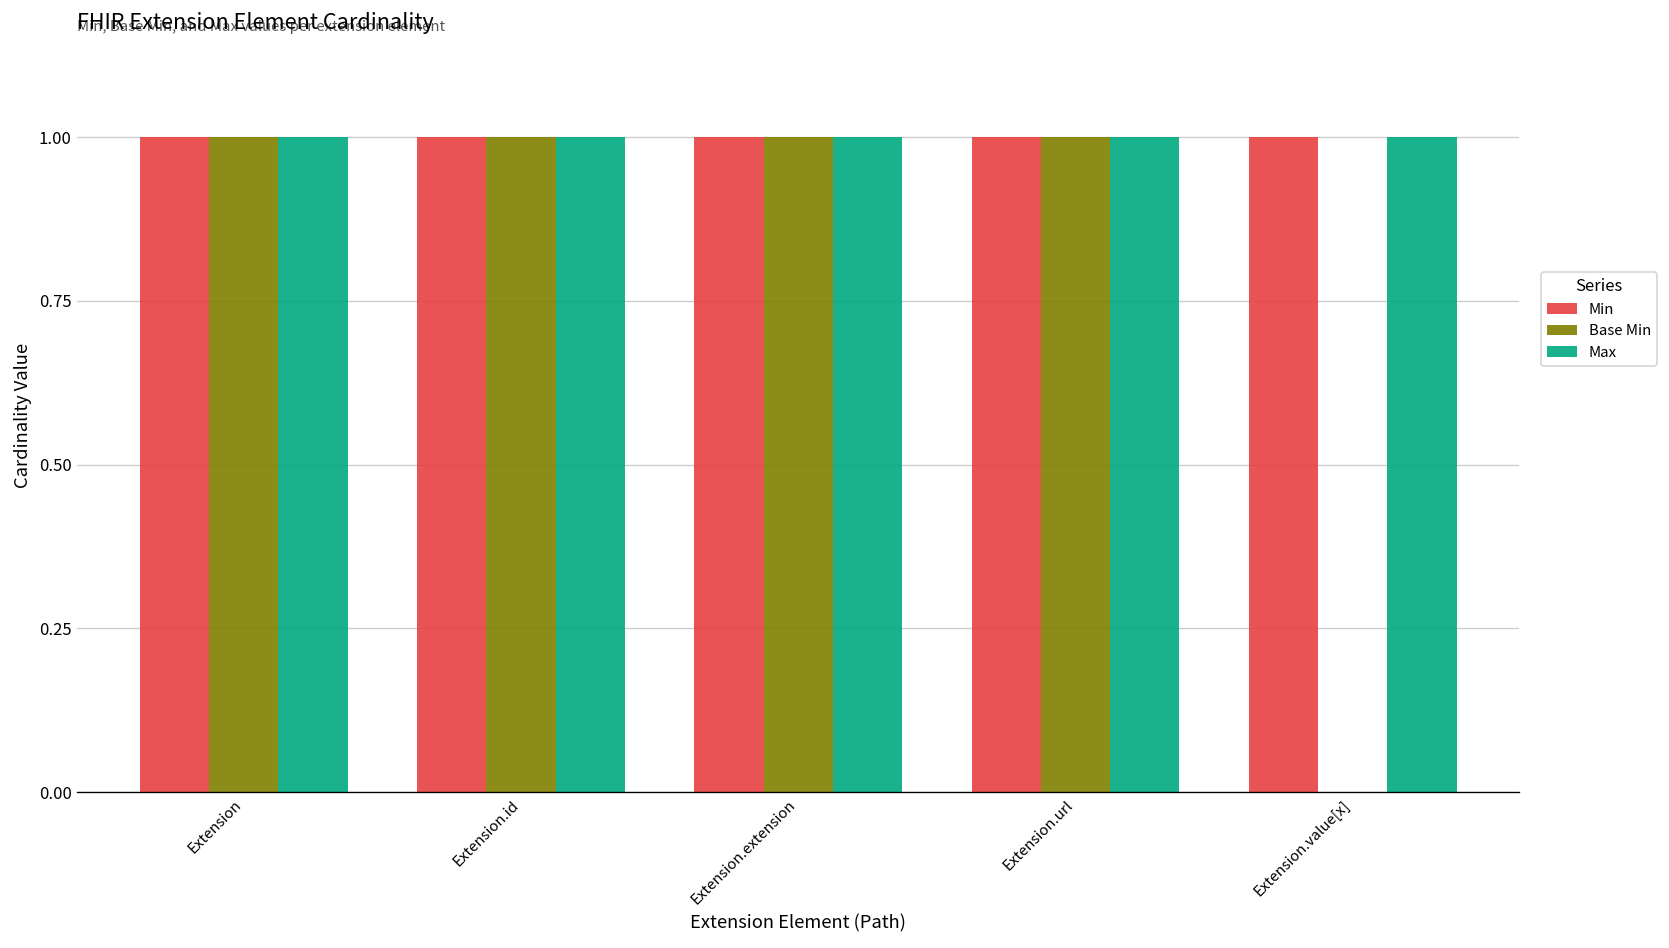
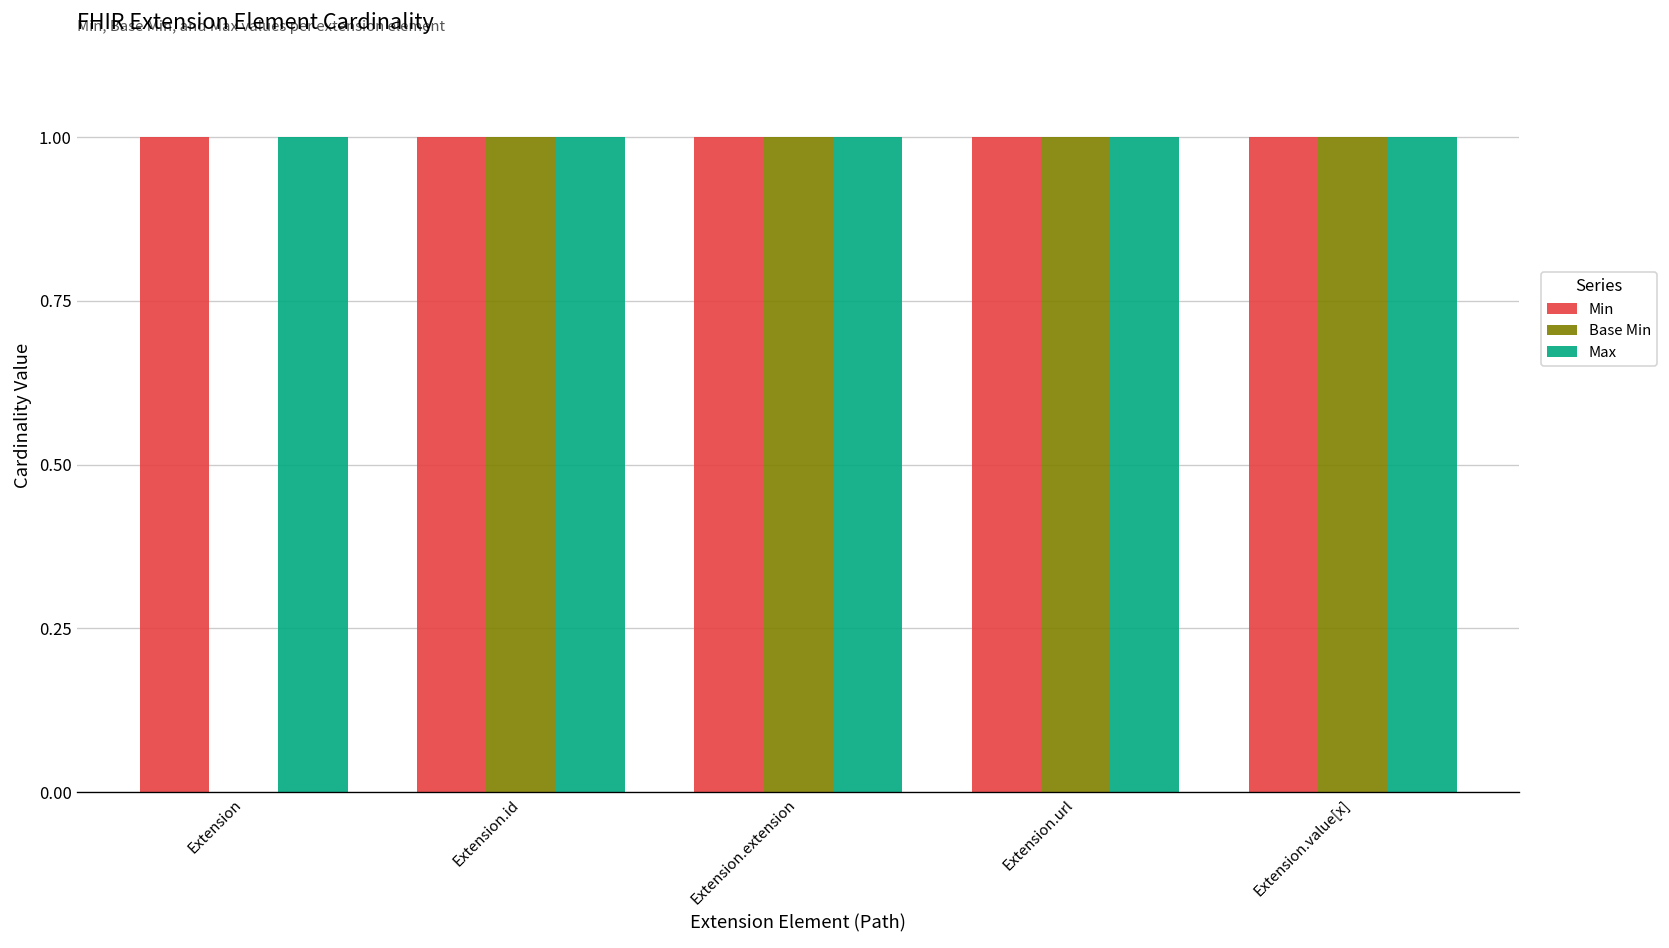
  {
    "Min": {
      "Extension": 1,
      "Extension.id": 1,
      "Extension.extension": 1,
      "Extension.url": 1,
      "Extension.value[x]": 1
    },
    "Base Min": {
-     "Extension": 1,
+     "Extension": 0,
      "Extension.id": 1,
      "Extension.extension": 1,
      "Extension.url": 1,
-     "Extension.value[x]": 0
+     "Extension.value[x]": 1
    },
    "Max": {
      "Extension": 1,
      "Extension.id": 1,
      "Extension.extension": 1,
      "Extension.url": 1,
      "Extension.value[x]": 1
    }
  }
